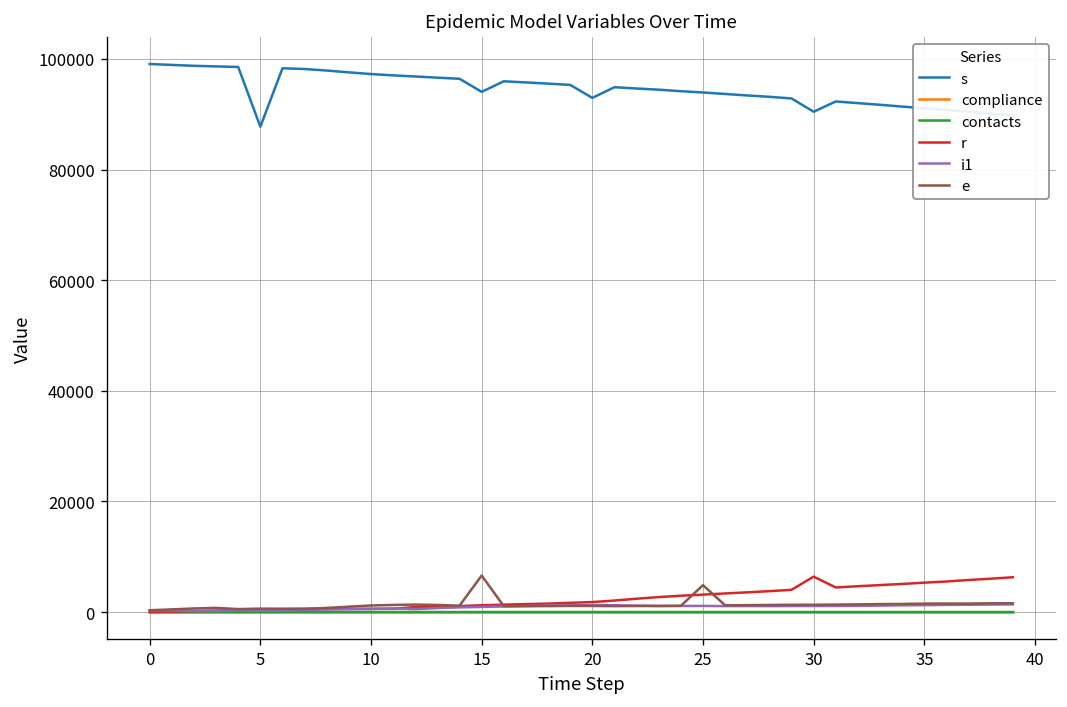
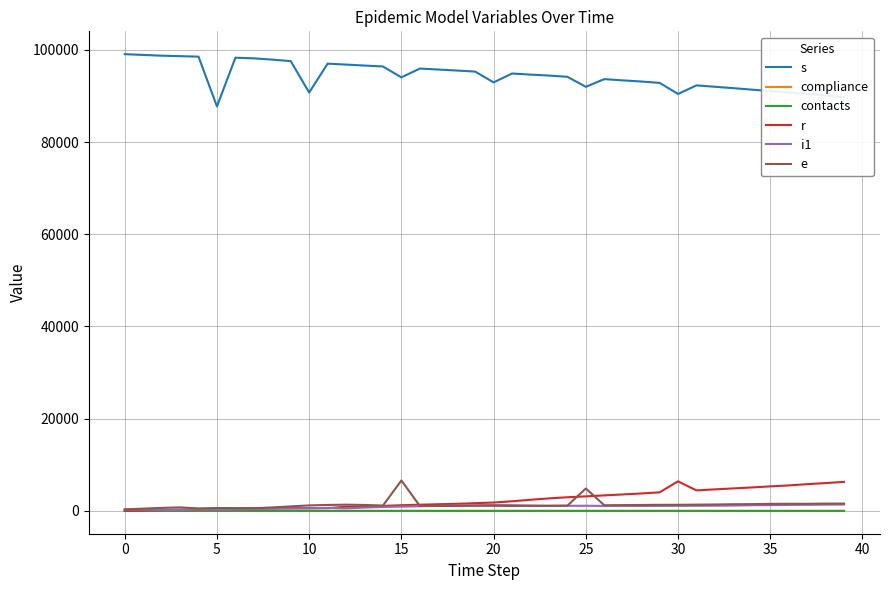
  {
    "s": {
      "0": 99000,
      "5": 88000,
-     "10": 97000,
+     "10": 91000,
      "15": 94000,
      "20": 93000,
-     "25": 94000,
+     "25": 92000,
      "30": 90000
    },
    "contacts": {
      "10": 0,
      "15": 0,
      "20": 0,
      "25": 0,
      "30": 0,
      "35": 0
    },
    "r": {
      "20": 2000,
      "25": 3000,
      "30": 6000,
      "35": 5000
    },
    "i1": {
      "25": 1000
    },
    "e": {
      "10": 1000,
      "15": 7000,
      "25": 5000
    }
  }
